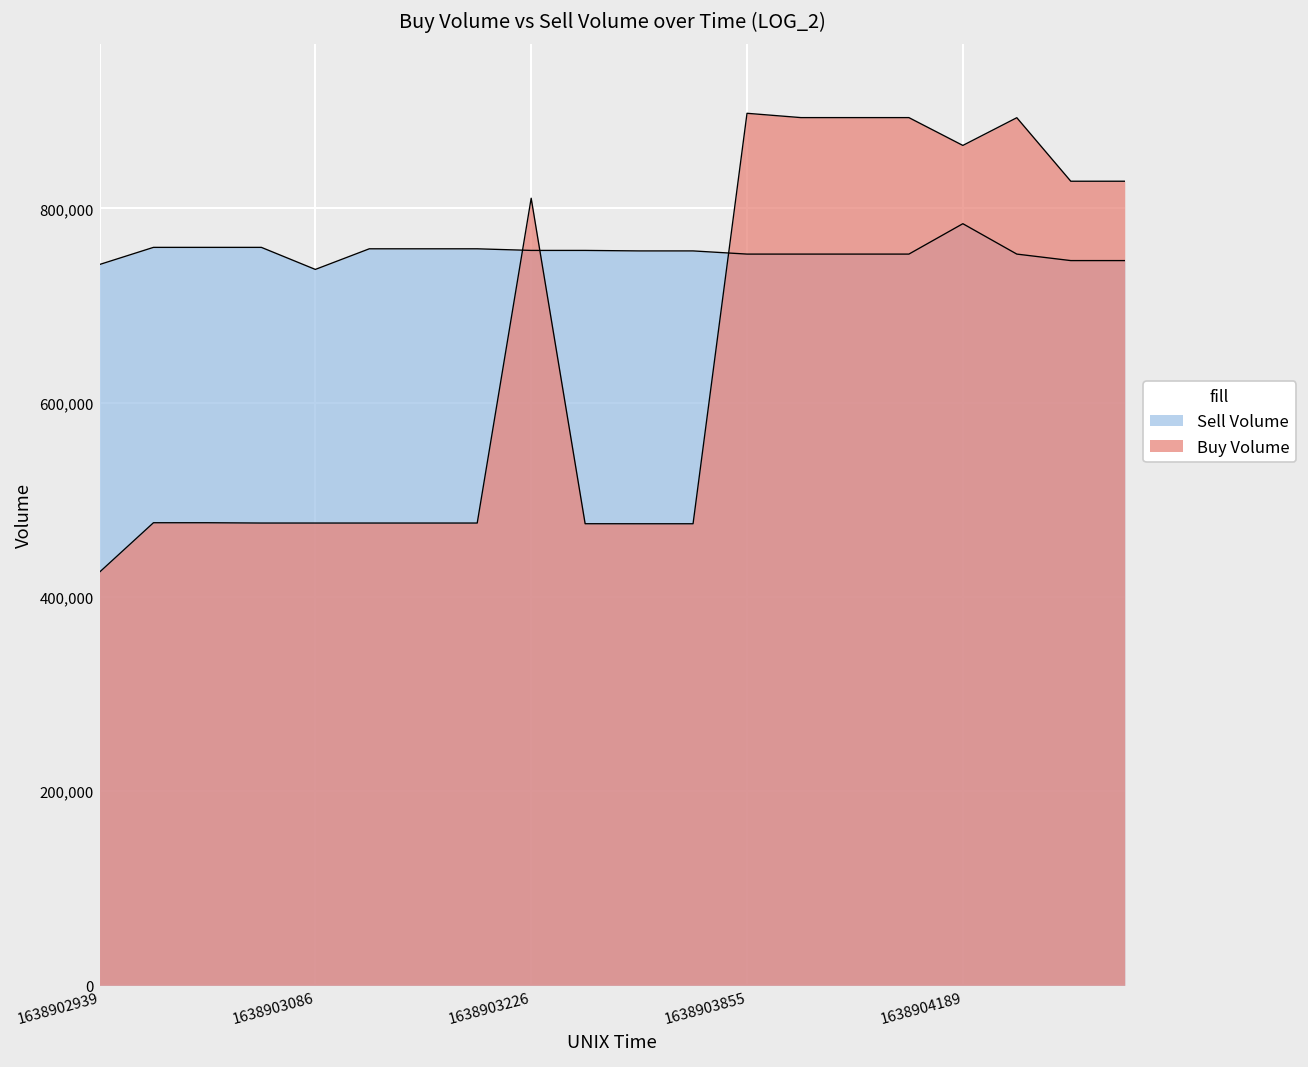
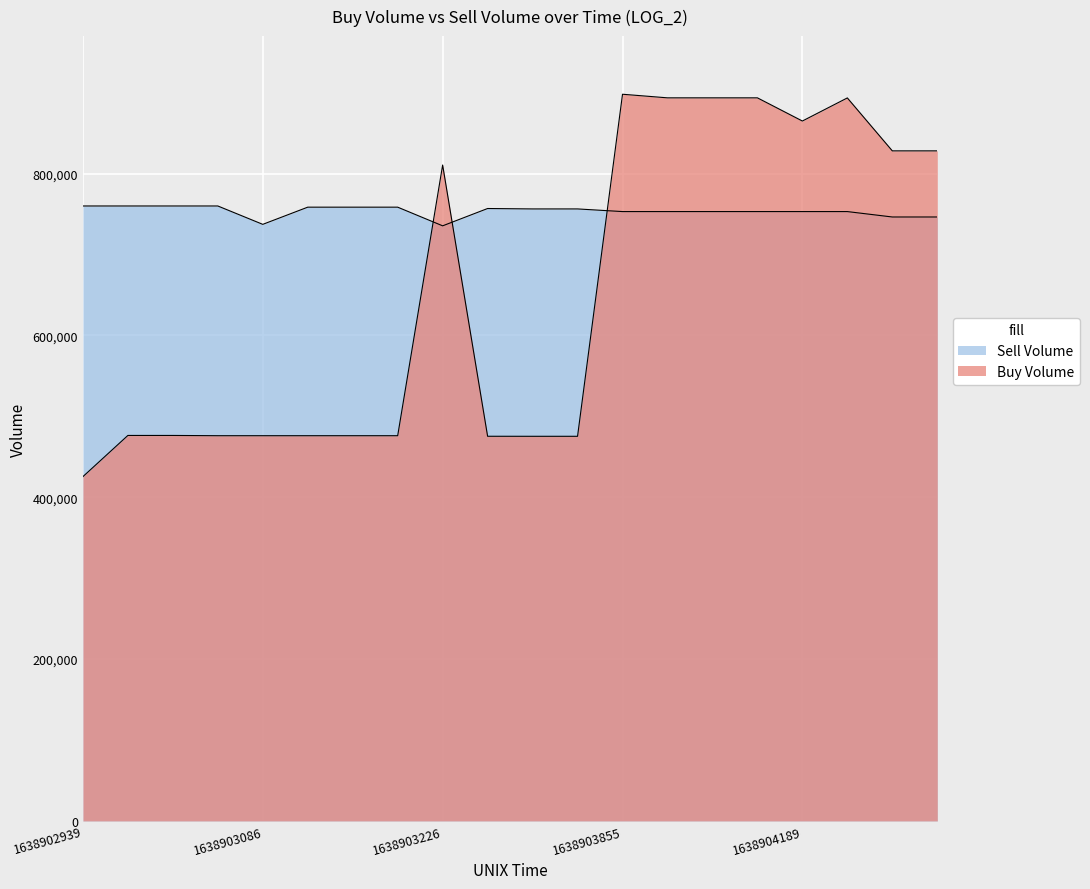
  {
    "Sell Volume": {
-     "1638902939": "740,000",
+     "1638902939": "760,000",
      "1638903086": "740,000",
-     "1638903226": "760,000",
+     "1638903226": "740,000",
      "1638903855": "750,000",
-     "1638904189": "780,000"
+     "1638904189": "750,000"
    },
    "Buy Volume": {
      "1638902939": "430,000",
      "1638903086": "480,000",
      "1638903226": "810,000",
      "1638903855": "900,000",
      "1638904189": "860,000"
    }
  }
